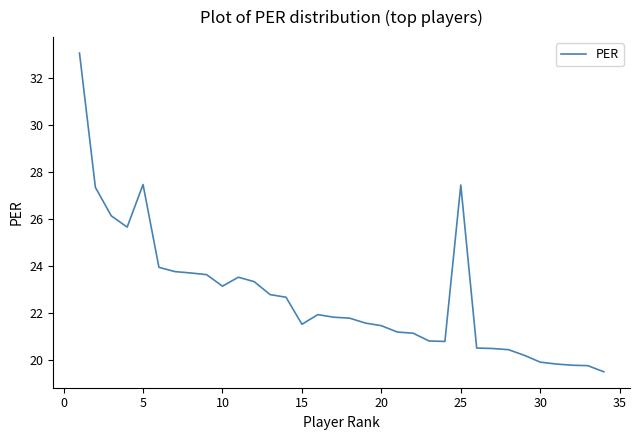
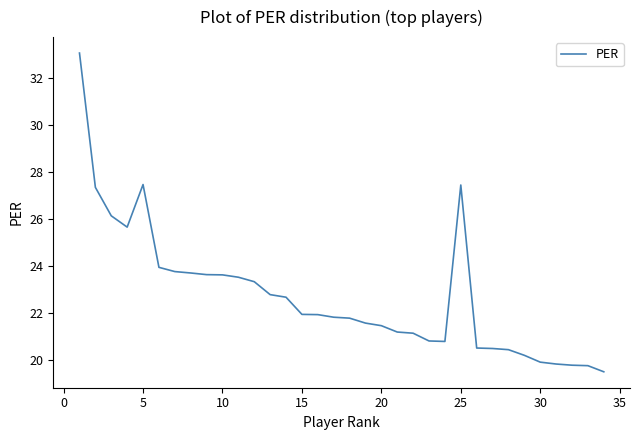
  {
    "5": 27.5,
-   "10": 23.1,
-   "15": 21.5,
+   "10": 23.6,
+   "15": 21.9,
    "20": 21.5,
    "25": 27.4,
    "30": 19.9
  }
